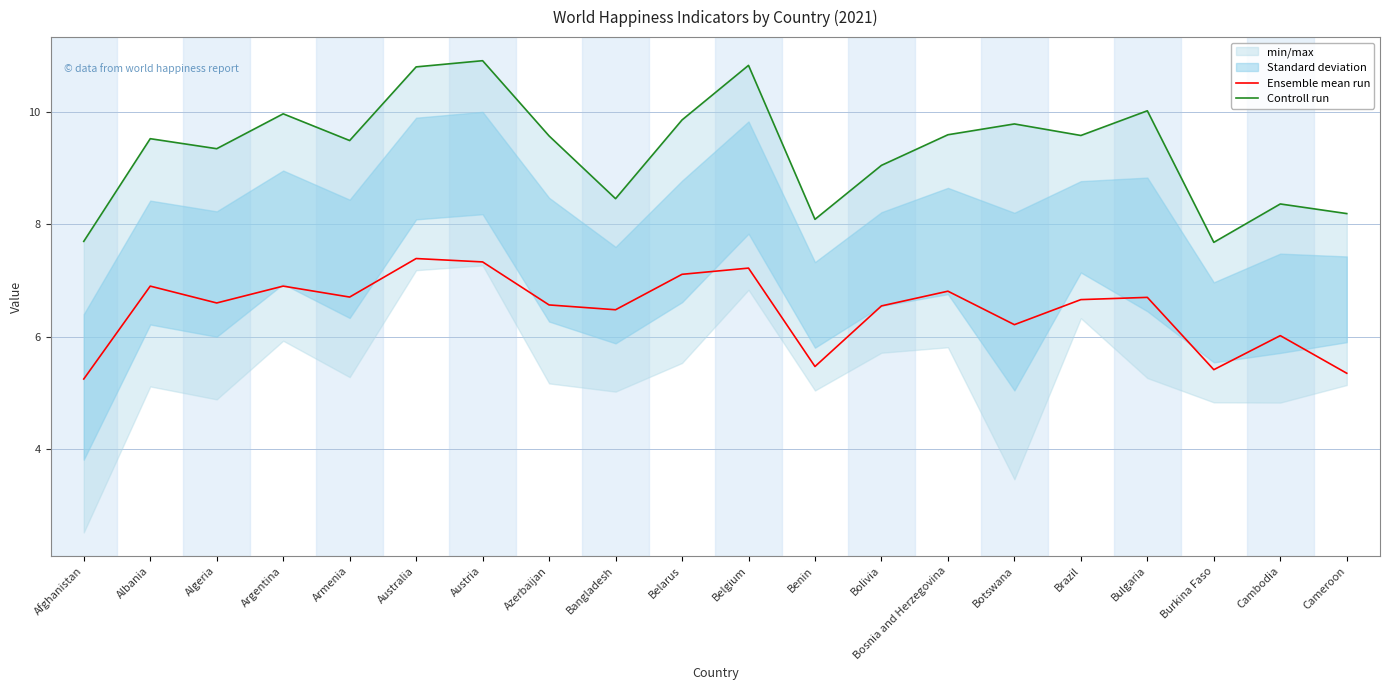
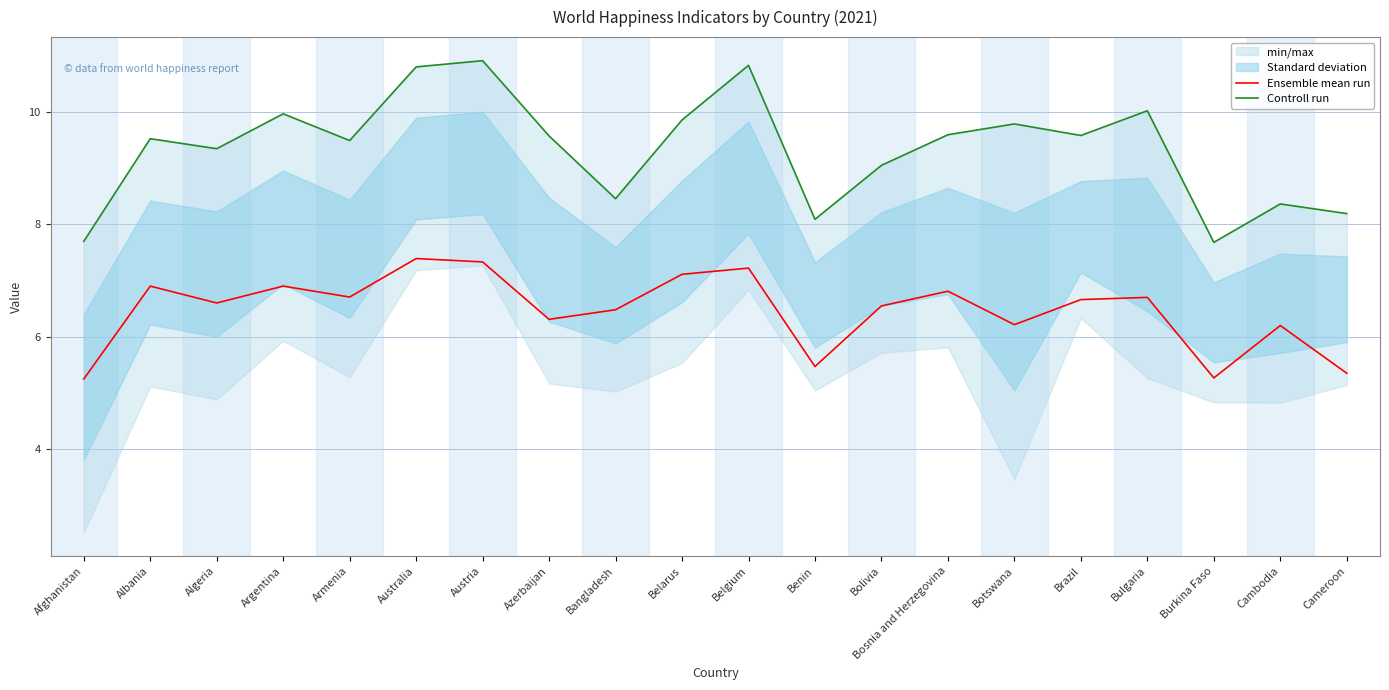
  {
    "Ensemble mean run": {
      "Afghanistan": 5.2,
      "Albania": 6.9,
      "Algeria": 6.6,
      "Argentina": 6.9,
      "Armenia": 6.7,
      "Australia": 7.4,
      "Austria": 7.3,
-     "Azerbaijan": 6.6,
+     "Azerbaijan": 6.3,
      "Bangladesh": 6.5,
      "Belarus": 7.1,
      "Belgium": 7.2,
      "Benin": 5.5,
      "Bolivia": 6.5,
      "Bosnia and Herzegovina": 6.8,
      "Botswana": 6.2,
      "Brazil": 6.7,
      "Bulgaria": 6.7,
-     "Burkina Faso": 5.4,
-     "Cambodia": 6.0,
+     "Burkina Faso": 5.3,
+     "Cambodia": 6.2,
      "Cameroon": 5.4
    }
  }
